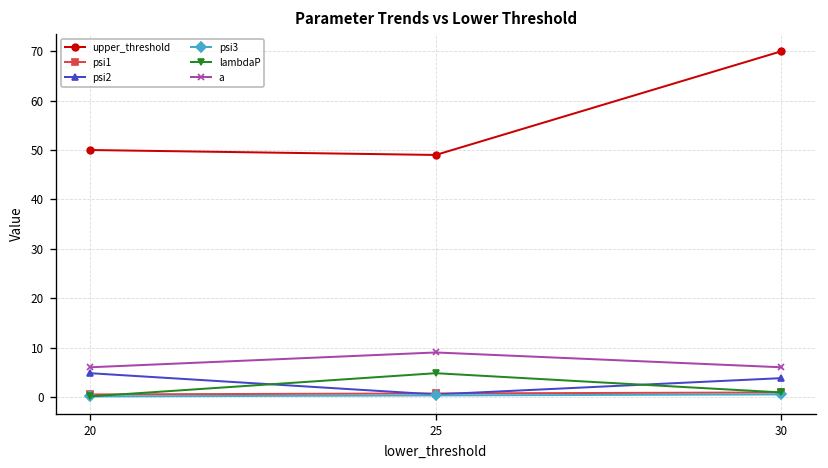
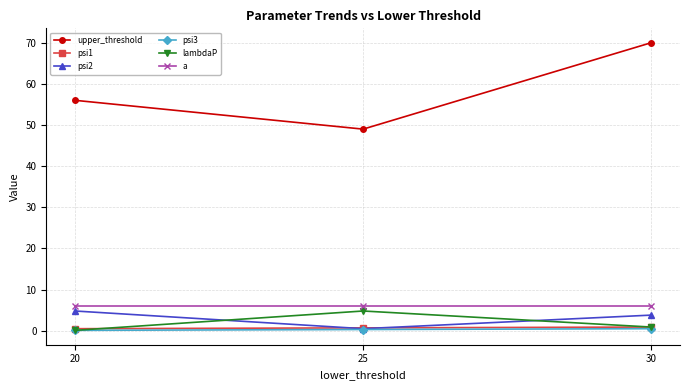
  {
    "upper_threshold": {
-     "20": 50,
+     "20": 56,
      "25": 49,
      "30": 70
    },
    "psi2": {
      "20": 5,
      "30": 4
    },
    "lambdaP": {
      "25": 5
    },
    "a": {
      "20": 6,
-     "25": 9,
+     "25": 6,
      "30": 6
    }
  }
